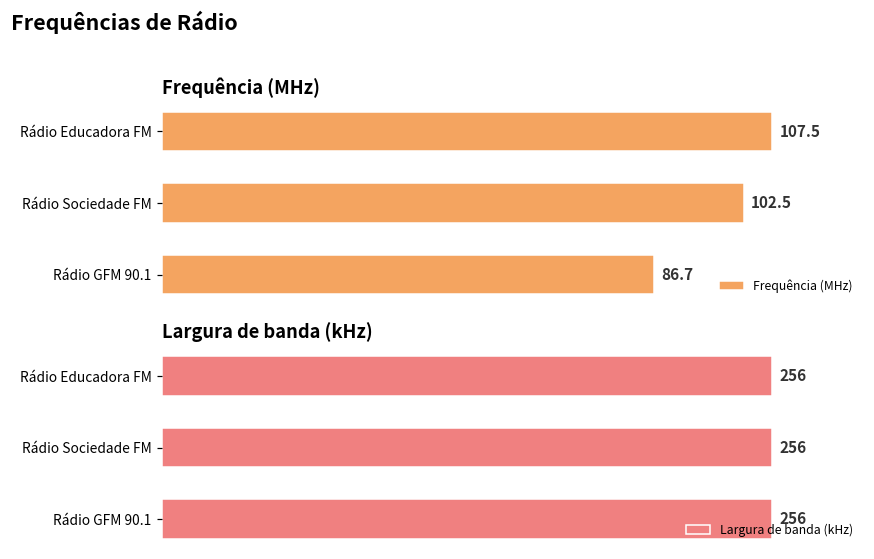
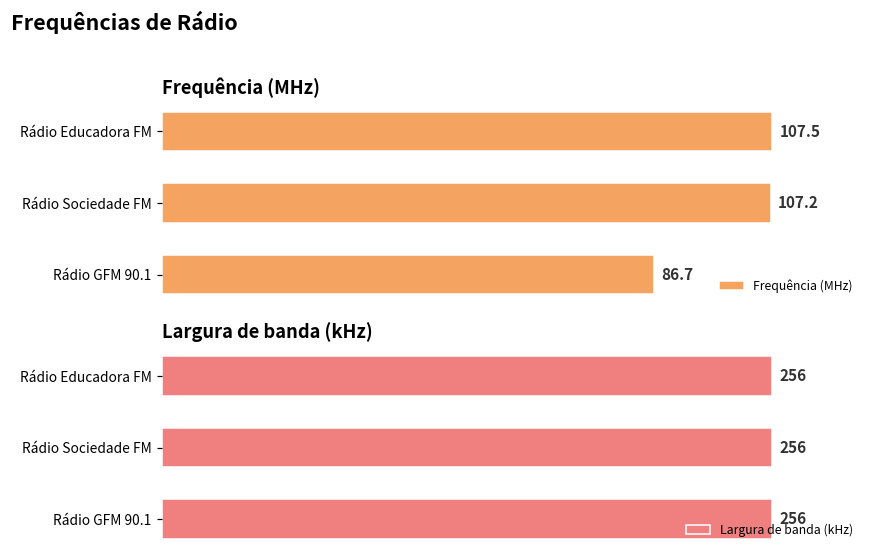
  {
    "Frequência (MHz)": {
      "Rádio Educadora FM": 107.5,
-     "Rádio Sociedade FM": 102.5,
+     "Rádio Sociedade FM": 107.2,
      "Rádio GFM 90.1": 86.7
    },
    "Largura de banda (kHz)": {
      "Rádio Educadora FM": 256,
      "Rádio Sociedade FM": 256,
      "Rádio GFM 90.1": 256
    }
  }
